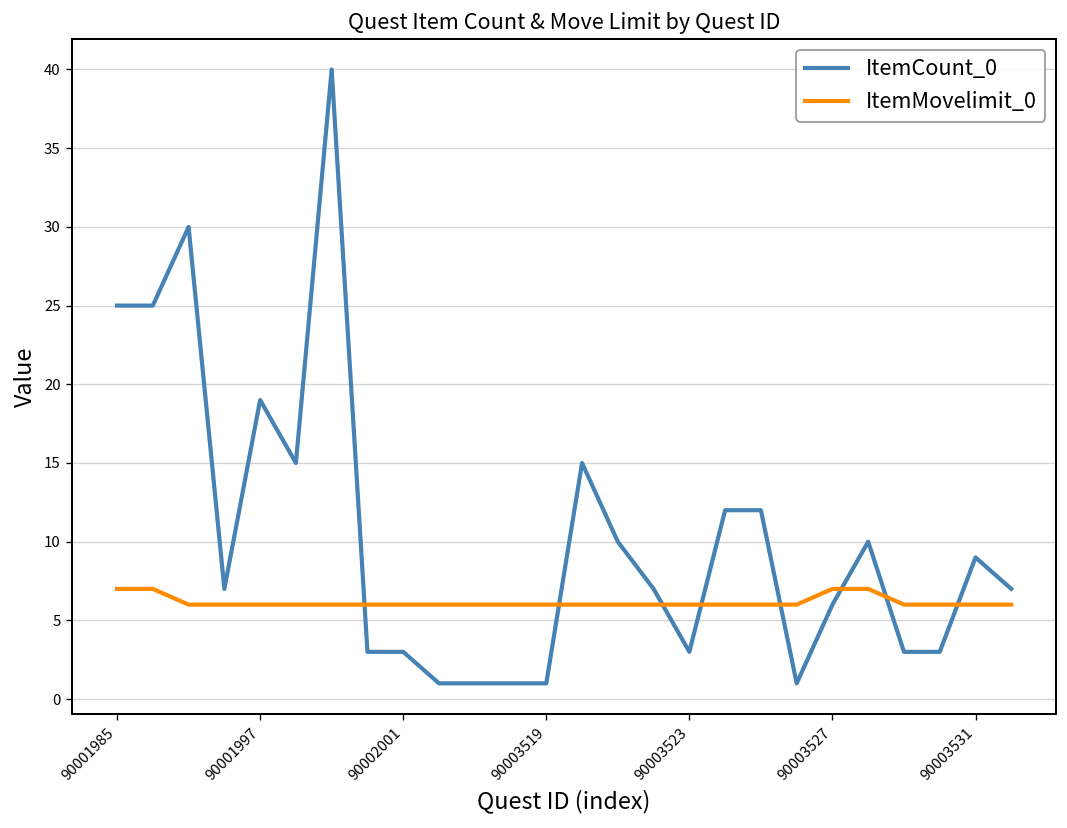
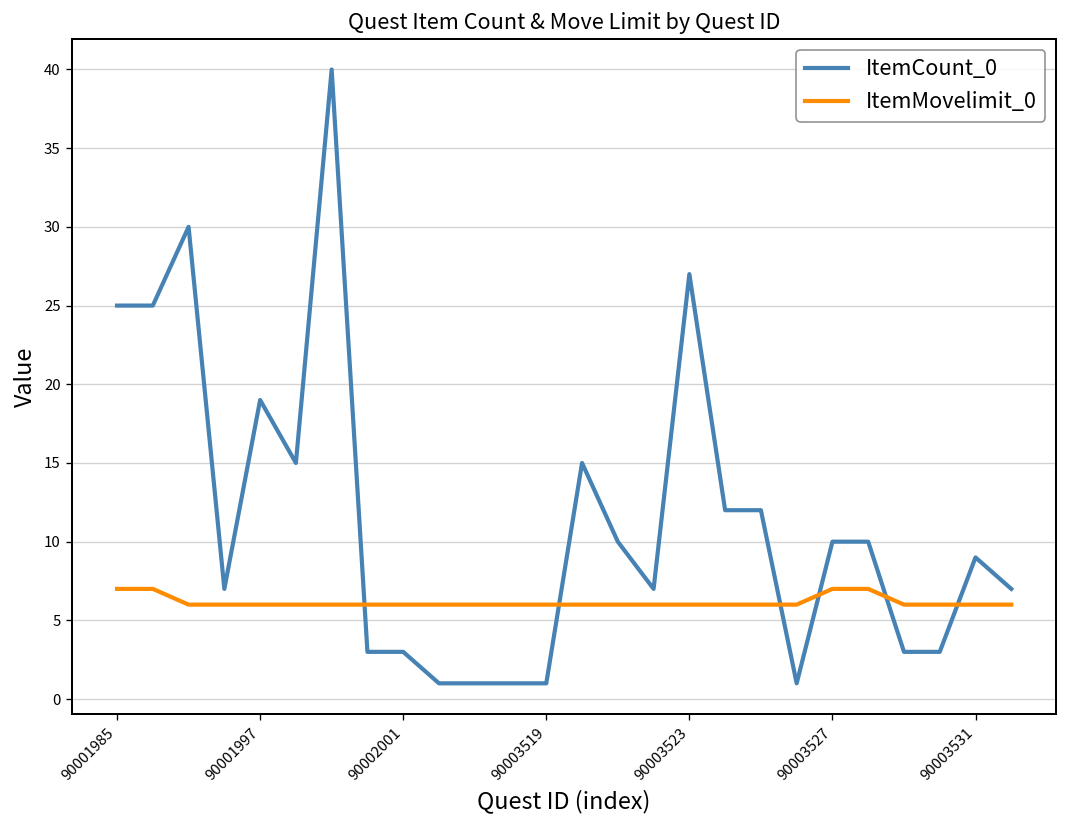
  {
    "ItemCount_0": {
      "90001985": 25,
      "90001997": 19,
      "90002001": 3,
      "90003519": 1,
-     "90003523": 3,
-     "90003527": 6,
+     "90003523": 27,
+     "90003527": 10,
      "90003531": 9
    },
    "ItemMovelimit_0": {
      "90001985": 7,
      "90001997": 6,
      "90002001": 6,
      "90003519": 6,
      "90003523": 6,
      "90003527": 7,
      "90003531": 6
    }
  }
